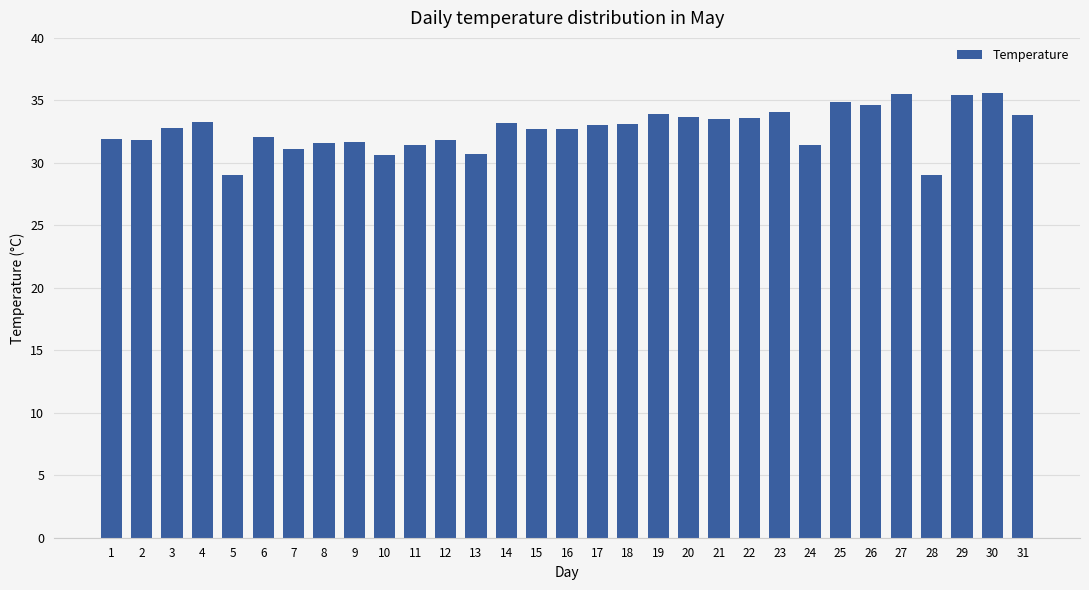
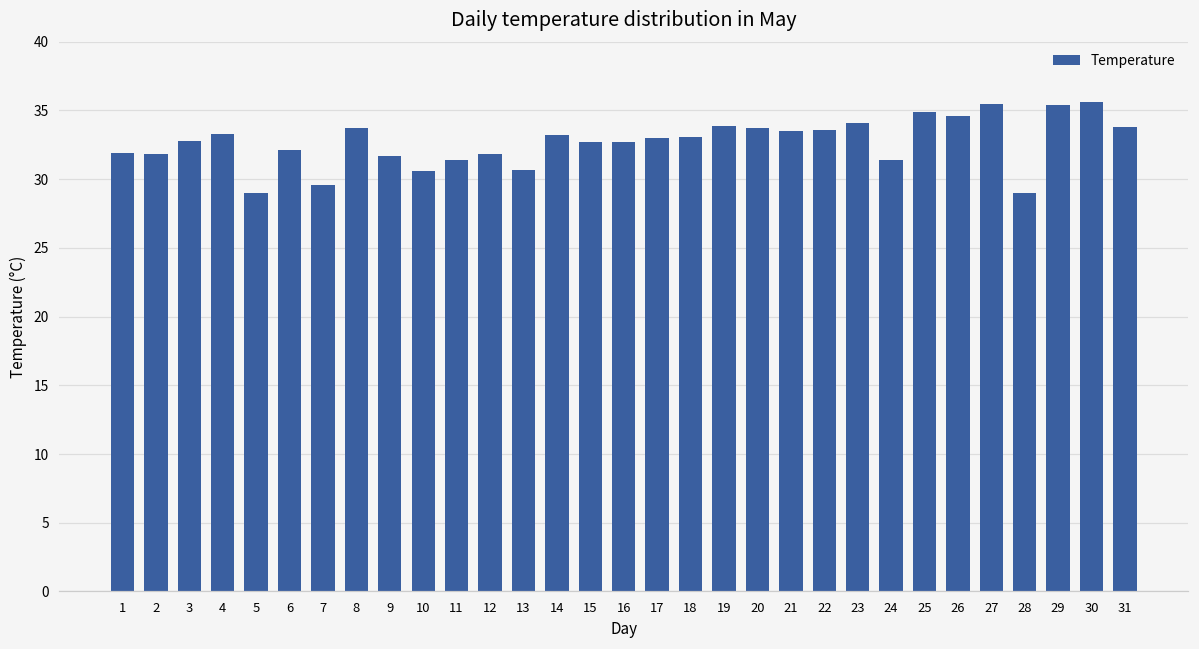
  {
    "1": 31.9,
    "2": 31.8,
    "3": 32.8,
    "4": 33.3,
    "5": 29.0,
    "6": 32.1,
-   "7": 31.1,
-   "8": 31.6,
+   "7": 29.6,
+   "8": 33.7,
    "9": 31.7,
    "10": 30.6,
    "11": 31.4,
    "12": 31.8,
    "13": 30.7,
    "14": 33.2,
    "15": 32.7,
    "16": 32.7,
    "17": 33.0,
    "18": 33.1,
    "19": 33.9,
    "20": 33.7,
    "21": 33.5,
    "22": 33.6,
    "23": 34.1,
    "24": 31.4,
    "25": 34.9,
    "26": 34.6,
    "27": 35.5,
    "28": 29.0,
    "29": 35.4,
    "30": 35.6,
    "31": 33.8
  }
